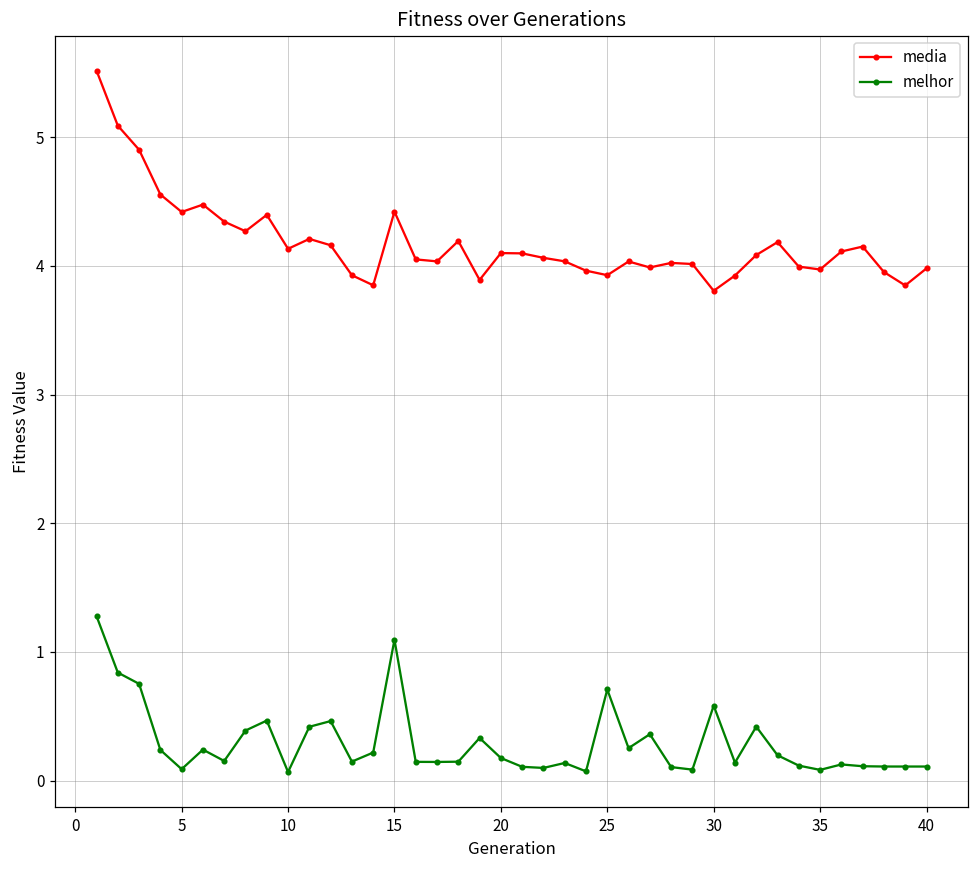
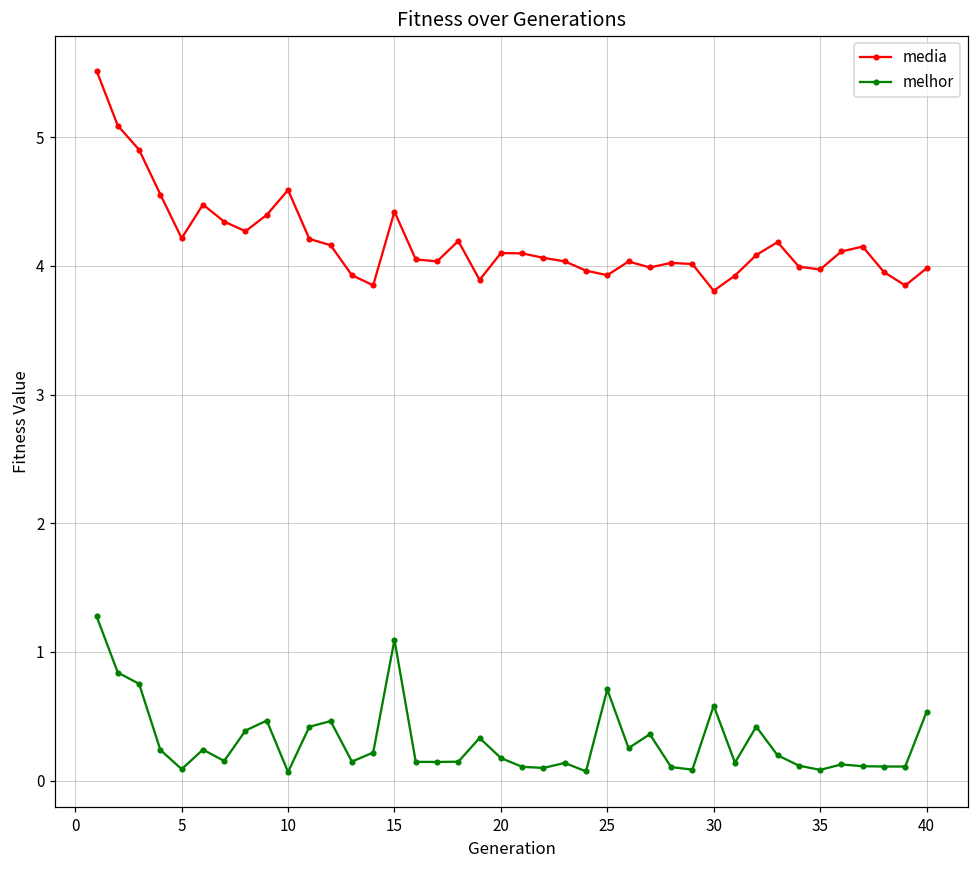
  {
    "media": {
-     "5": 4.42,
-     "10": 4.13,
+     "5": 4.21,
+     "10": 4.59,
      "15": 4.42,
      "20": 4.10,
      "25": 3.93,
      "30": 3.81,
      "35": 3.97,
      "40": 3.98
    },
    "melhor": {
      "5": 0.09,
      "10": 0.07,
      "15": 1.09,
      "20": 0.17,
      "25": 0.71,
      "30": 0.58,
      "35": 0.08,
-     "40": 0.11
+     "40": 0.53
    }
  }
